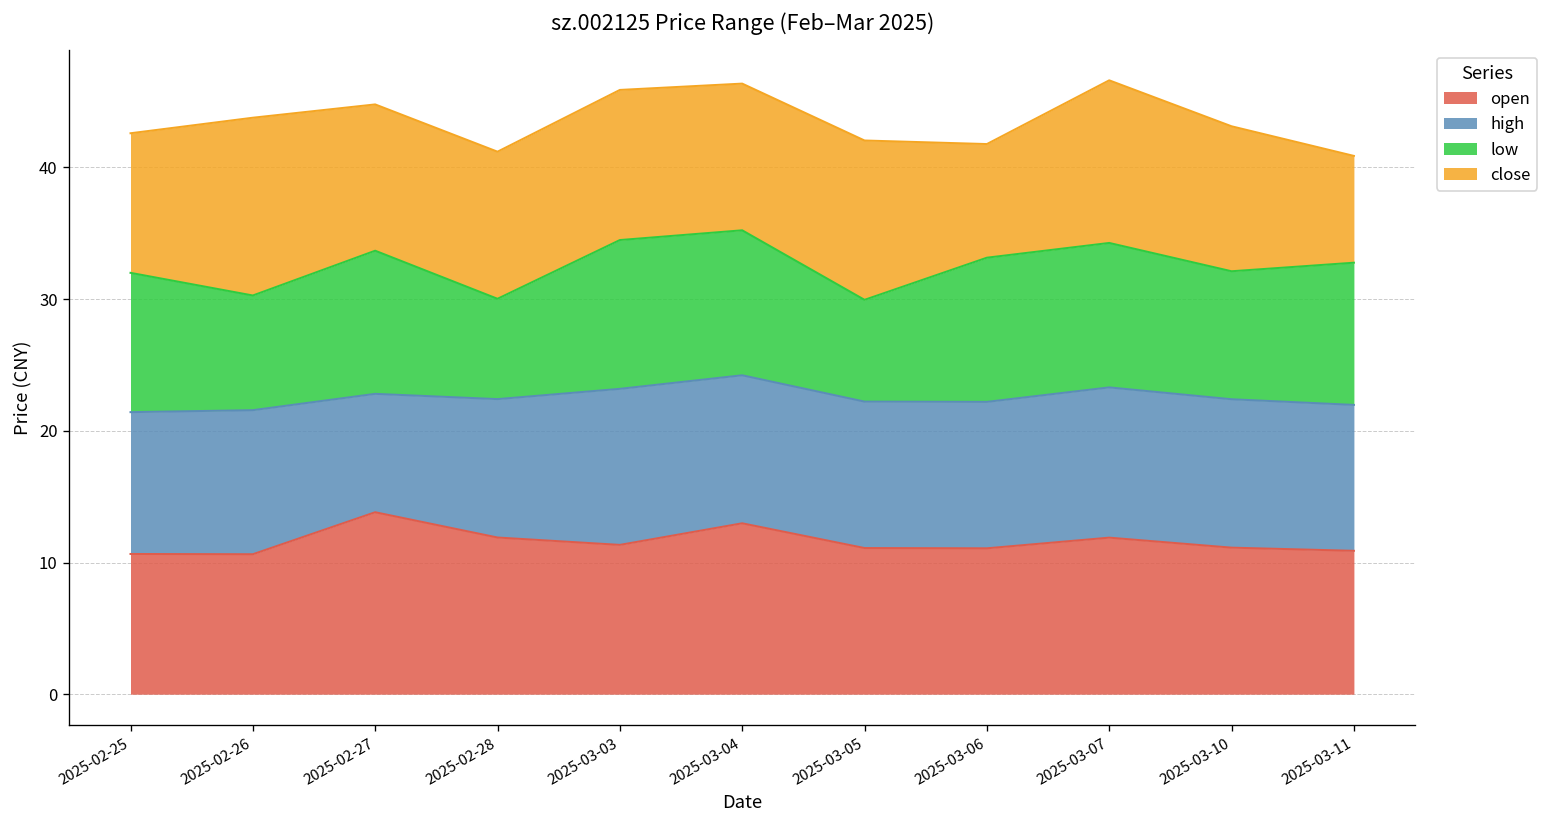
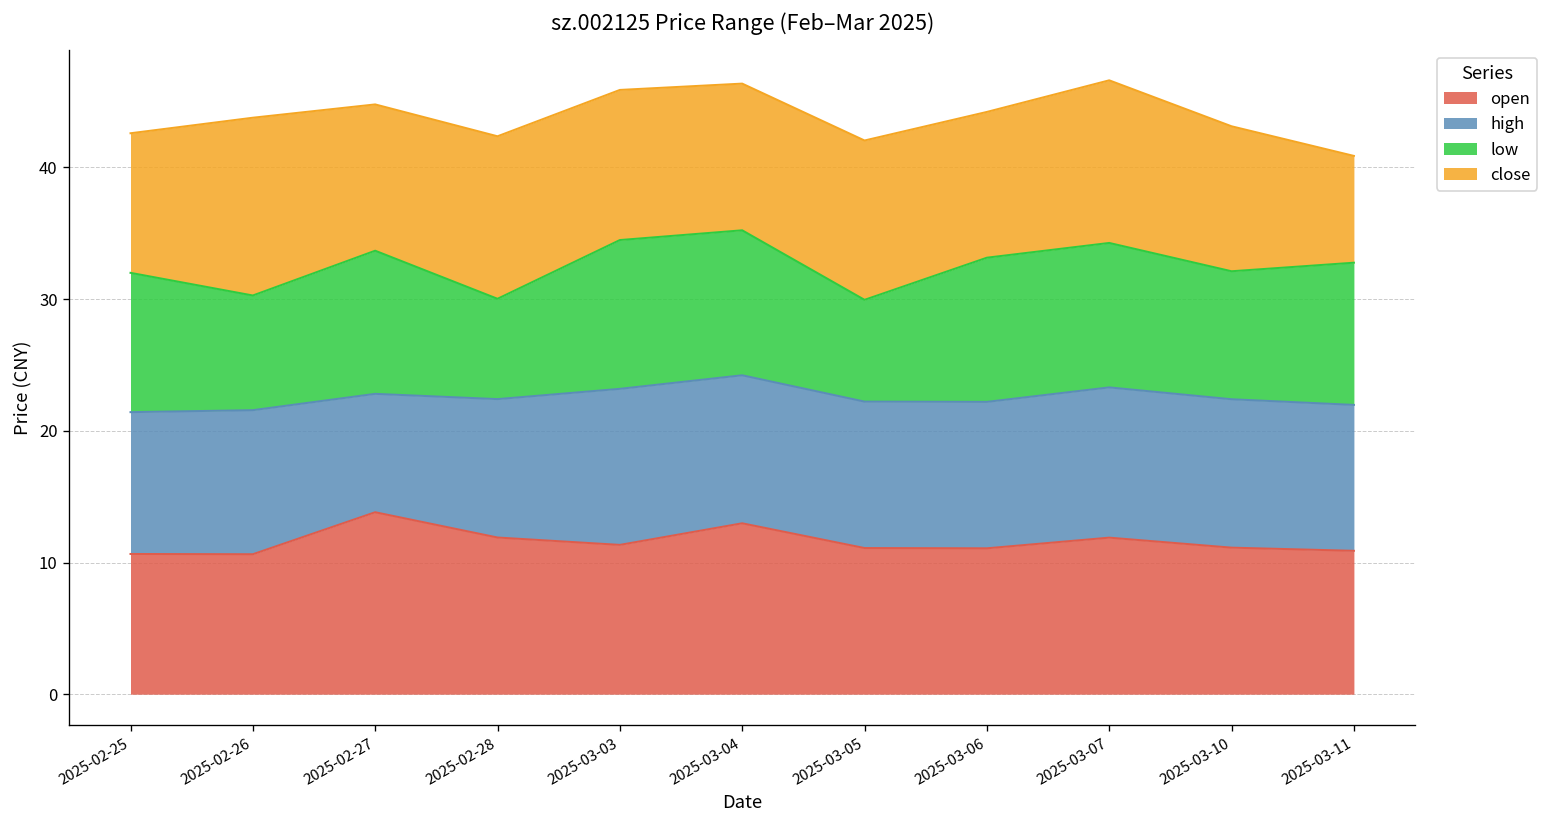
  {
    "open": {
      "2025-02-25": 10.7,
      "2025-02-26": 10.6,
      "2025-02-27": 13.8,
      "2025-02-28": 11.9,
      "2025-03-03": 11.3,
      "2025-03-04": 13.0,
      "2025-03-05": 11.1,
      "2025-03-06": 11.1,
      "2025-03-07": 11.9,
      "2025-03-10": 11.1,
      "2025-03-11": 10.9
    },
    "high": {
      "2025-02-25": 10.8,
      "2025-02-26": 10.9,
      "2025-02-27": 9.0,
      "2025-02-28": 10.5,
      "2025-03-03": 11.8,
      "2025-03-04": 11.2,
      "2025-03-05": 11.1,
      "2025-03-06": 11.1,
      "2025-03-07": 11.4,
      "2025-03-10": 11.3,
      "2025-03-11": 11.1
    },
    "low": {
      "2025-02-25": 10.6,
      "2025-02-26": 8.7,
      "2025-02-27": 10.9,
      "2025-02-28": 7.6,
      "2025-03-03": 11.3,
      "2025-03-04": 11.0,
      "2025-03-05": 7.7,
      "2025-03-06": 11.0,
      "2025-03-07": 11.0,
      "2025-03-10": 9.7,
      "2025-03-11": 10.8
    },
    "close": {
      "2025-02-25": 10.6,
      "2025-02-26": 13.5,
      "2025-02-27": 11.1,
-     "2025-02-28": 11.2,
+     "2025-02-28": 12.3,
      "2025-03-03": 11.4,
      "2025-03-04": 11.1,
      "2025-03-05": 12.1,
-     "2025-03-06": 8.6,
+     "2025-03-06": 11.1,
      "2025-03-07": 12.4,
      "2025-03-10": 11.0,
      "2025-03-11": 8.1
    }
  }
